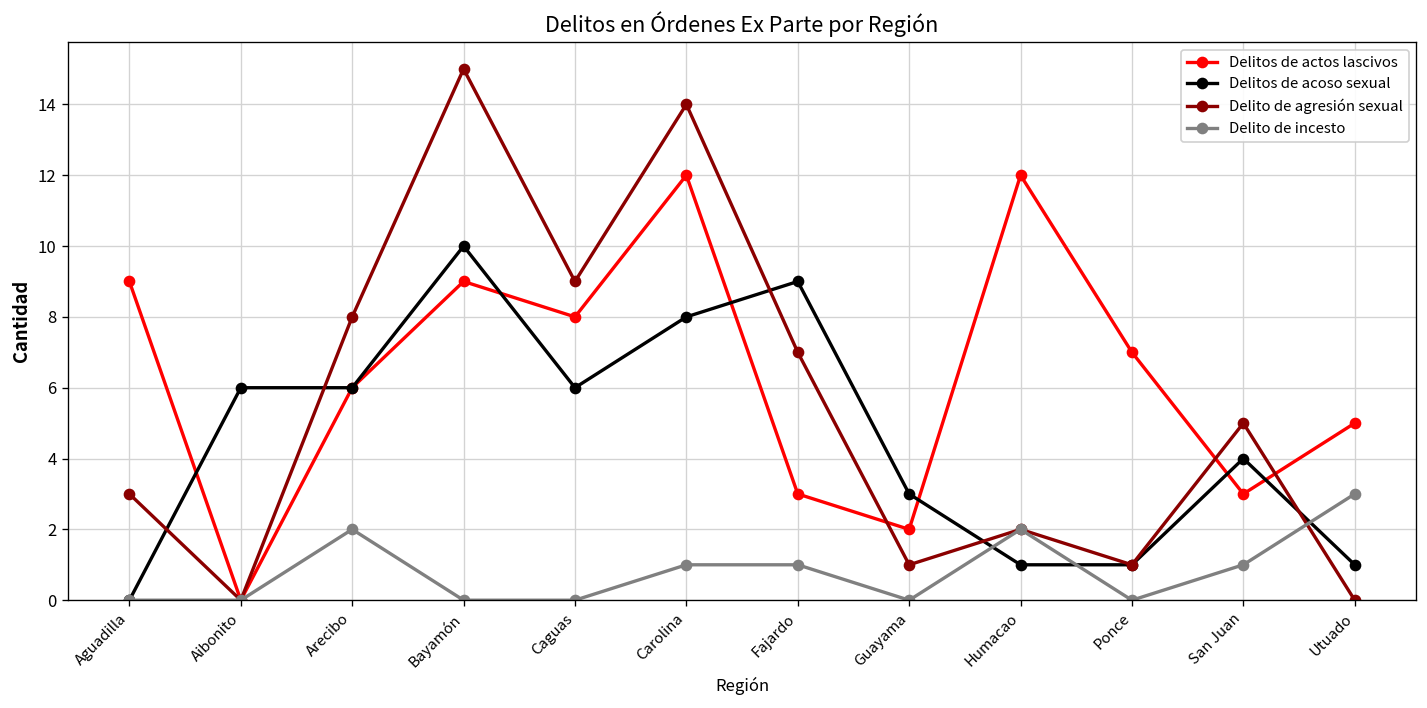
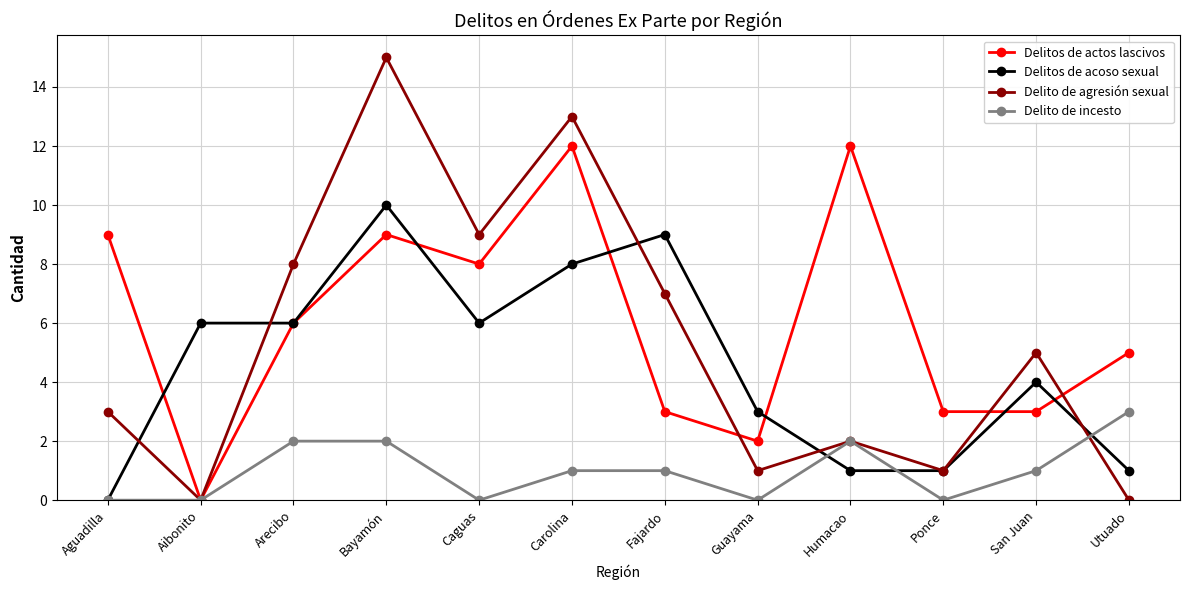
  {
    "Delitos de actos lascivos": {
      "Aguadilla": 9,
      "Bayamón": 9,
      "Caguas": 8,
      "Carolina": 12,
      "Fajardo": 3,
      "Guayama": 2,
      "Humacao": 12,
-     "Ponce": 7,
+     "Ponce": 3,
      "San Juan": 3,
      "Utuado": 5
    },
    "Delitos de acoso sexual": {
      "Aibonito": 6,
      "Bayamón": 10,
      "Caguas": 6,
      "Carolina": 8,
      "Fajardo": 9,
      "Guayama": 3,
      "Humacao": 1,
      "San Juan": 4,
      "Utuado": 1
    },
    "Delito de agresión sexual": {
      "Aguadilla": 3,
      "Arecibo": 8,
      "Bayamón": 15,
      "Caguas": 9,
-     "Carolina": 14,
+     "Carolina": 13,
      "Fajardo": 7,
      "Guayama": 1,
      "San Juan": 5,
      "Utuado": 0
    },
    "Delito de incesto": {
      "Arecibo": 2,
-     "Bayamón": 0,
+     "Bayamón": 2,
      "Caguas": 0,
      "Carolina": 1,
      "Fajardo": 1,
      "Guayama": 0,
      "Ponce": 0,
      "San Juan": 1,
      "Utuado": 3
    }
  }
